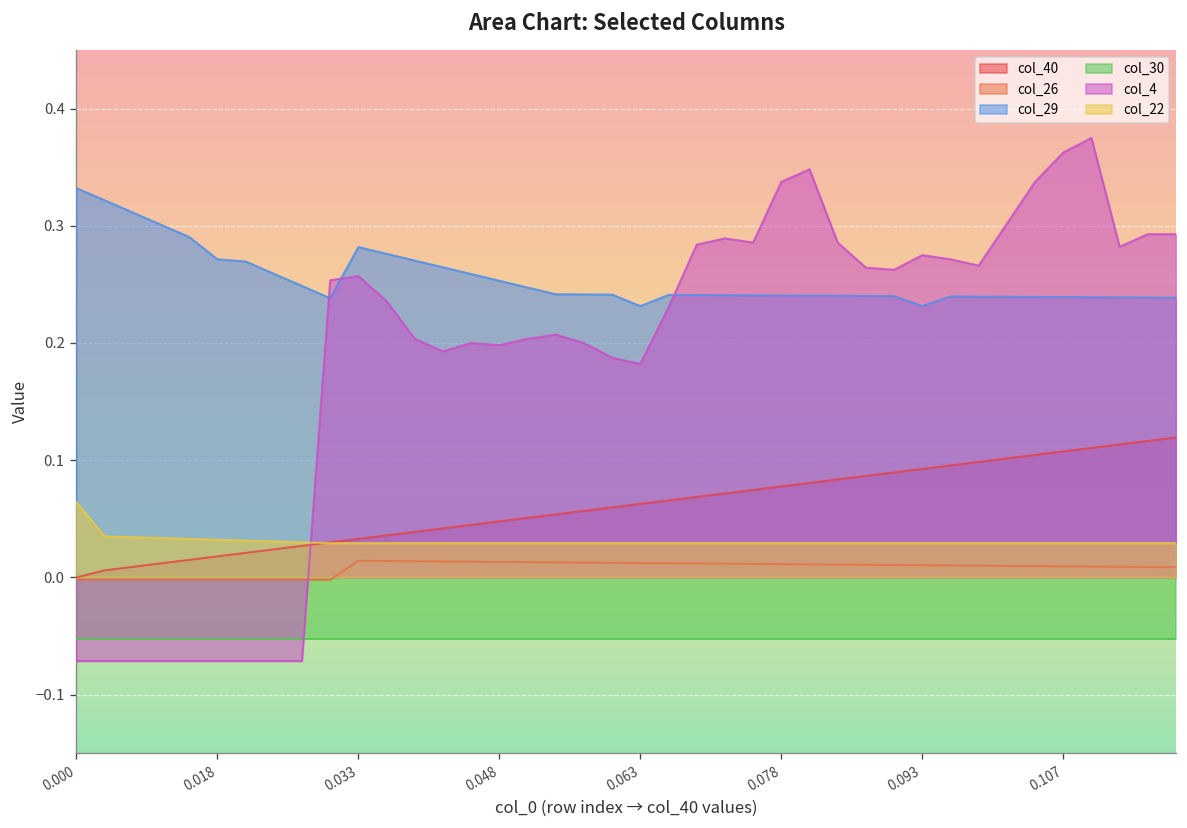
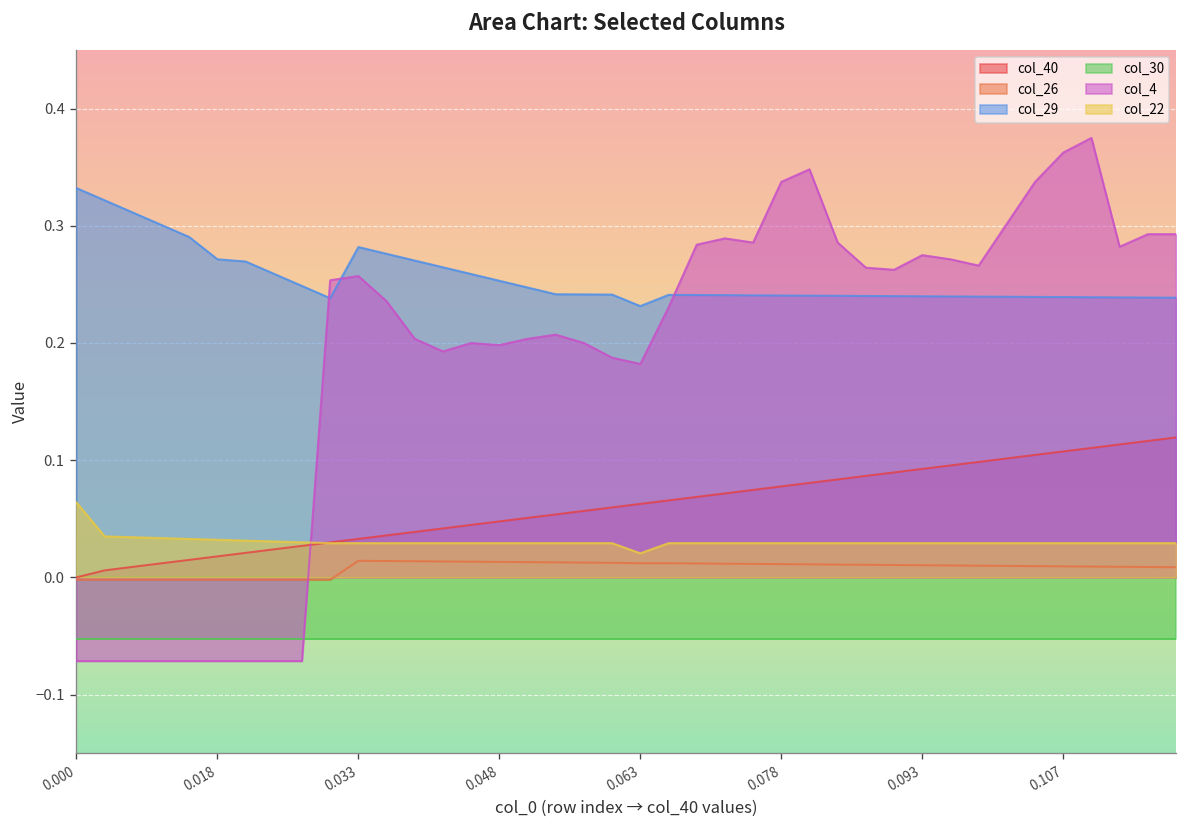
  {
    "col_29": {
      "0.000": 0.33,
      "0.018": 0.27,
      "0.033": 0.28,
      "0.048": 0.25,
      "0.063": 0.23,
      "0.078": 0.24,
-     "0.093": 0.23,
+     "0.093": 0.24,
      "0.107": 0.24
    },
    "col_22": {
      "0.000": 0.06,
      "0.018": 0.03,
      "0.033": 0.03,
      "0.048": 0.03,
-     "0.063": 0.03,
+     "0.063": 0.02,
      "0.078": 0.03,
      "0.093": 0.03,
      "0.107": 0.03
    }
  }
